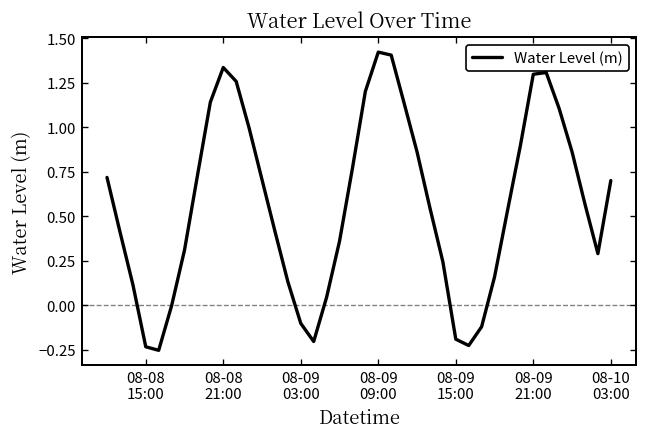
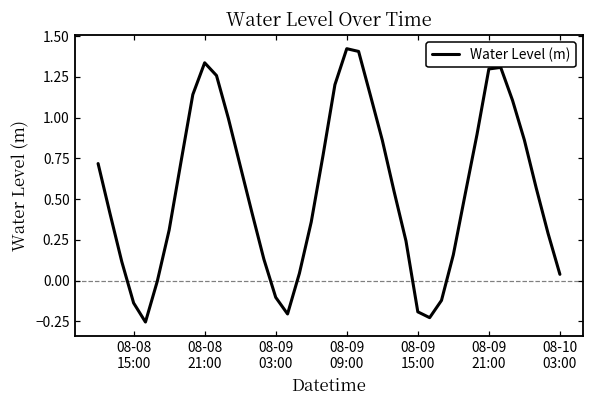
  {
-   "08-08 15:00": -0.23,
+   "08-08 15:00": -0.14,
    "08-08 21:00": 1.34,
    "08-09 03:00": -0.10,
    "08-09 09:00": 1.42,
    "08-09 15:00": -0.19,
    "08-09 21:00": 1.30,
-   "08-10 03:00": 0.70
+   "08-10 03:00": 0.04
  }
